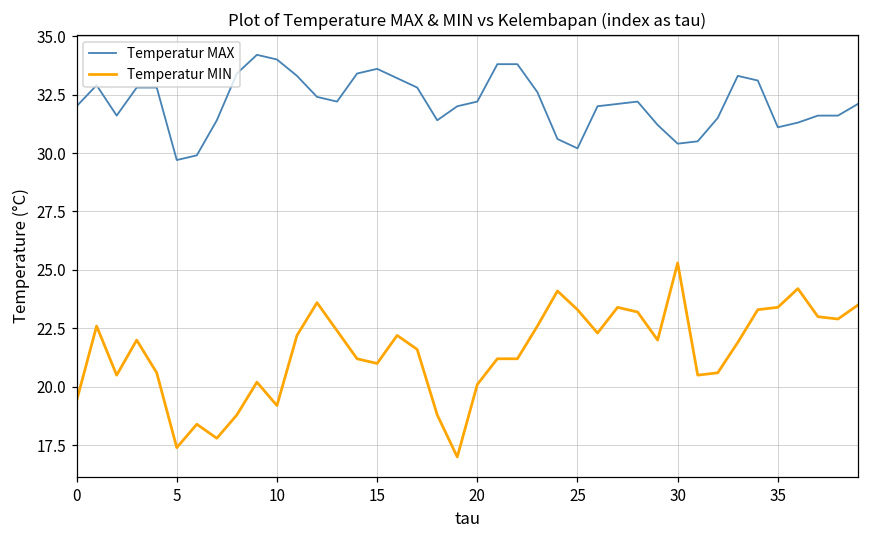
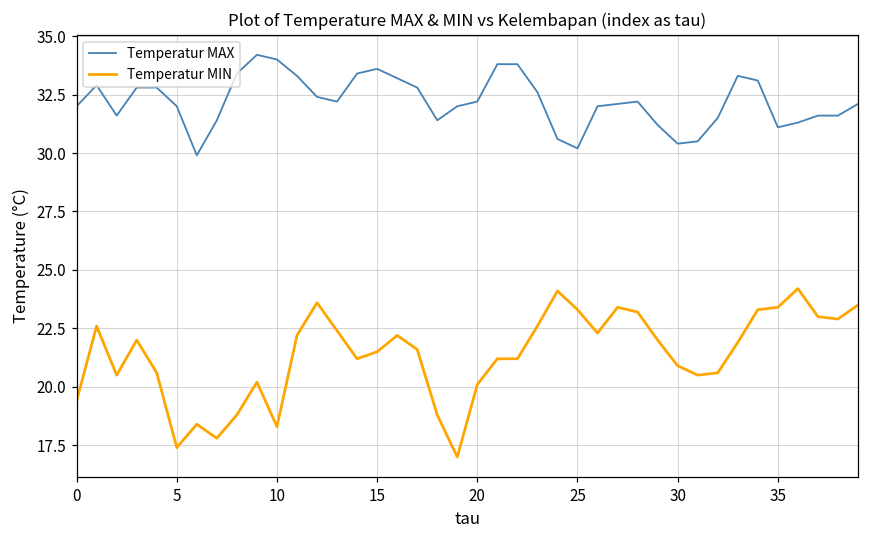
  {
    "Temperatur MAX": {
      "0": 32.0,
-     "5": 29.7,
+     "5": 32.0,
      "10": 34.0,
      "15": 33.6,
      "20": 32.2,
      "25": 30.2,
      "30": 30.4,
      "35": 31.1
    },
    "Temperatur MIN": {
      "0": 19.4,
      "5": 17.4,
-     "10": 19.2,
-     "15": 21.0,
+     "10": 18.3,
+     "15": 21.5,
      "20": 20.1,
      "25": 23.3,
-     "30": 25.3,
+     "30": 20.9,
      "35": 23.4
    }
  }
